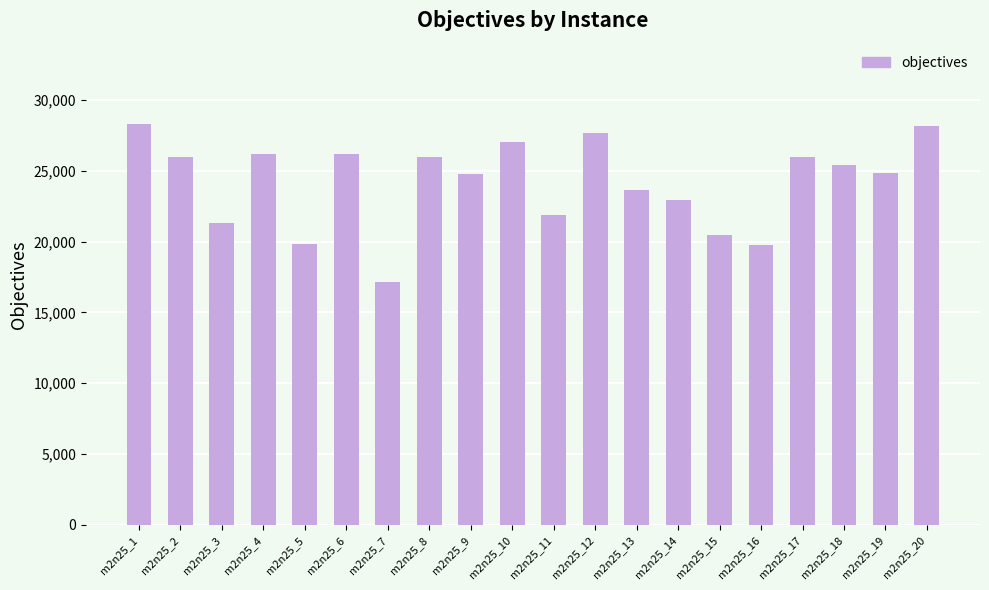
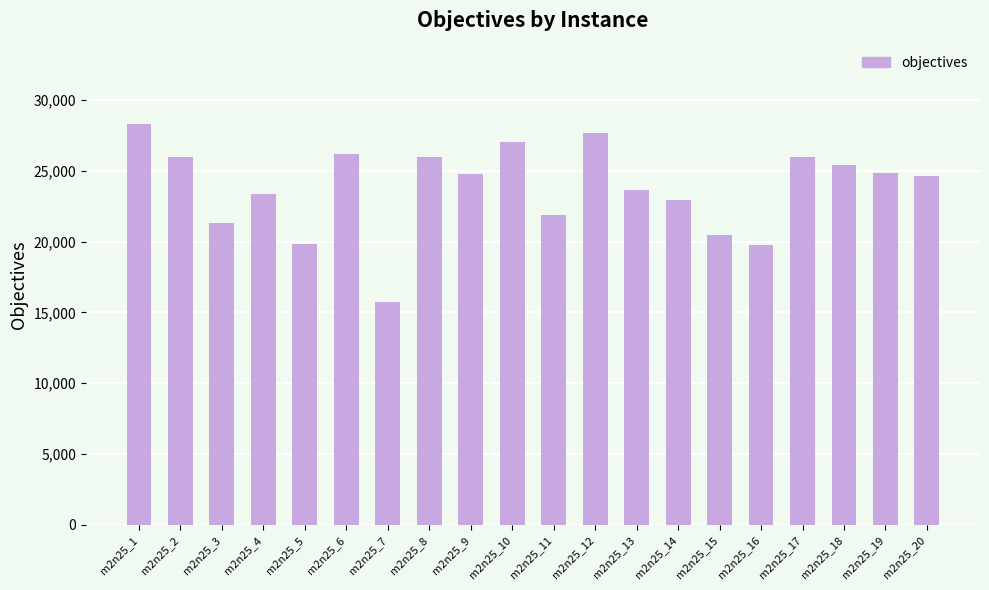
  {
    "m2n25_1": "28,300",
    "m2n25_2": "26,000",
    "m2n25_3": "21,300",
-   "m2n25_4": "26,200",
+   "m2n25_4": "23,400",
    "m2n25_5": "19,800",
    "m2n25_6": "26,200",
-   "m2n25_7": "17,200",
+   "m2n25_7": "15,700",
    "m2n25_8": "26,000",
    "m2n25_9": "24,800",
    "m2n25_10": "27,000",
    "m2n25_11": "21,900",
    "m2n25_12": "27,700",
    "m2n25_13": "23,600",
    "m2n25_14": "22,900",
    "m2n25_15": "20,500",
    "m2n25_16": "19,800",
    "m2n25_17": "26,000",
    "m2n25_18": "25,400",
    "m2n25_19": "24,800",
-   "m2n25_20": "28,200"
+   "m2n25_20": "24,600"
  }
